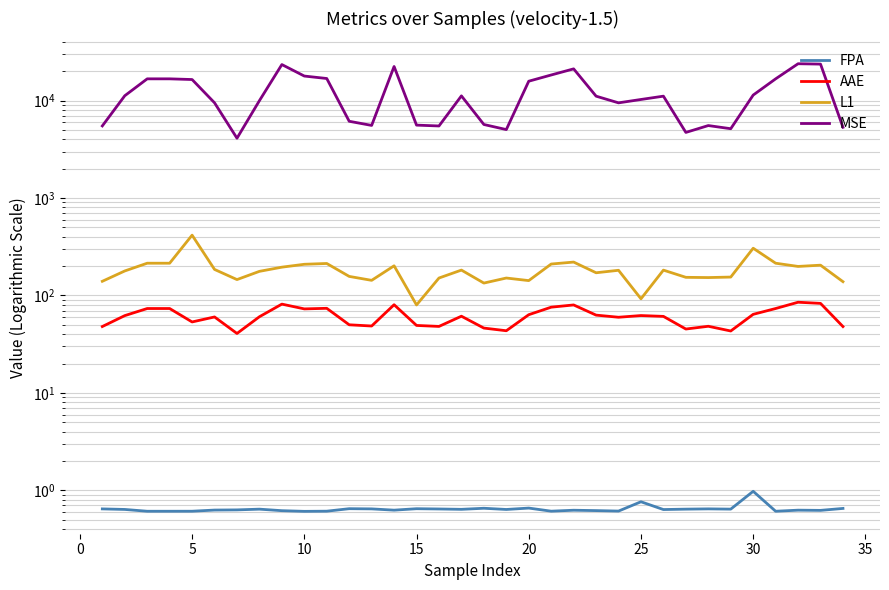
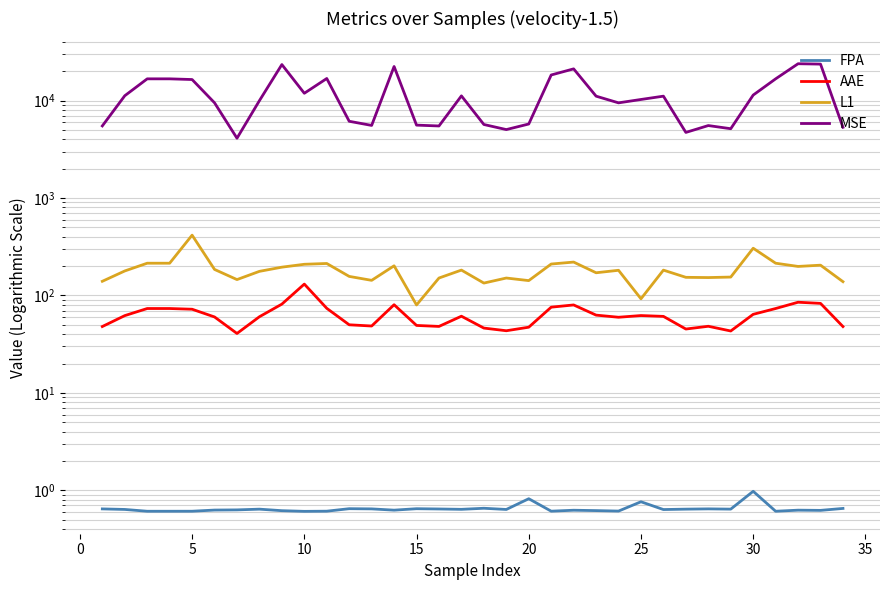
  {
    "FPA": {
      "5": 0.6,
      "10": 0.6,
      "15": 0.6,
-     "20": 0.7,
+     "20": 0.8,
      "25": 0.8,
      "30": 1.0
    },
    "AAE": {
-     "5": 50,
-     "10": 70,
+     "5": 70,
+     "10": 130,
      "15": 50,
-     "20": 60,
+     "20": 50,
      "25": 60,
      "30": 60
    },
    "L1": {
      "5": 420,
      "10": 210,
      "15": 80,
      "20": 140,
      "25": 90,
      "30": 310
    },
    "MSE": {
      "5": 16000,
-     "10": 18000,
+     "10": 12000,
      "15": 6000,
-     "20": 16000,
+     "20": 6000,
      "25": 10000,
      "30": 11000
    }
  }
